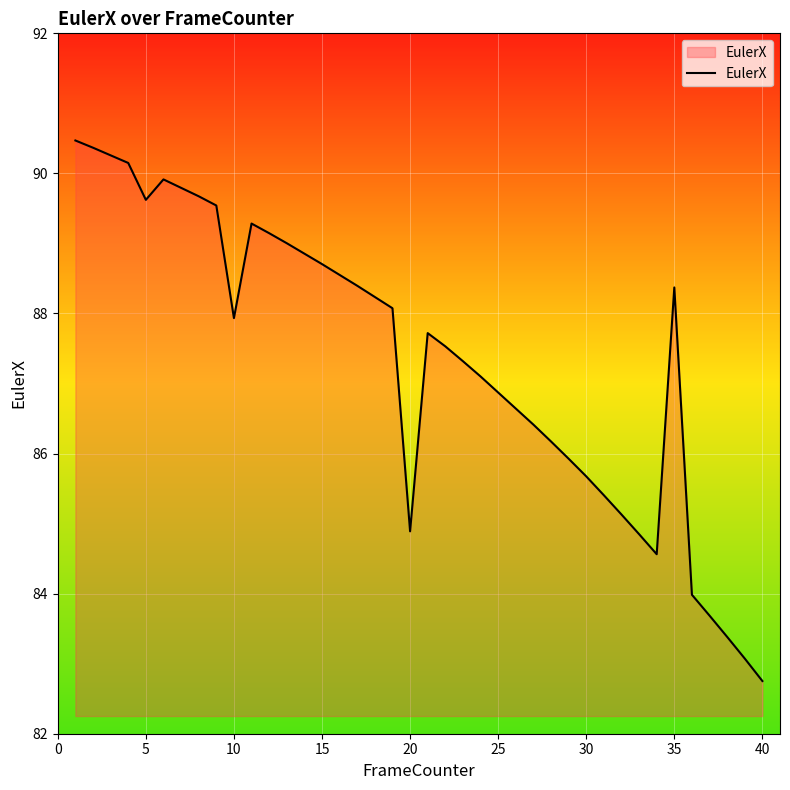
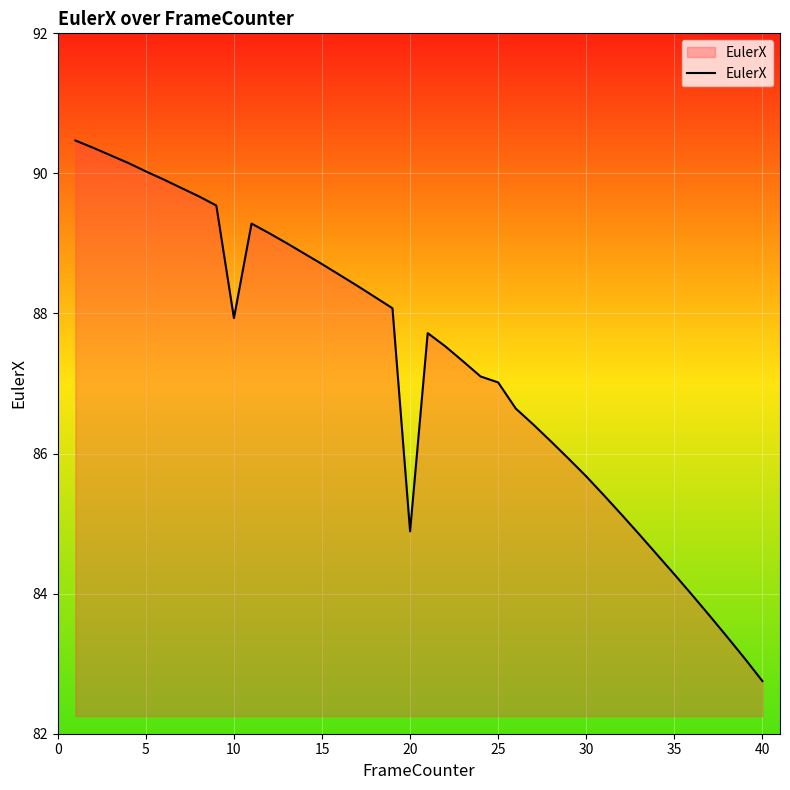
  {
-   "5": 89.6,
+   "5": 90.0,
    "10": 87.9,
    "15": 88.7,
    "20": 84.9,
-   "25": 86.9,
+   "25": 87.0,
    "30": 85.7,
-   "35": 88.4,
+   "35": 84.3,
    "40": 82.8
  }
